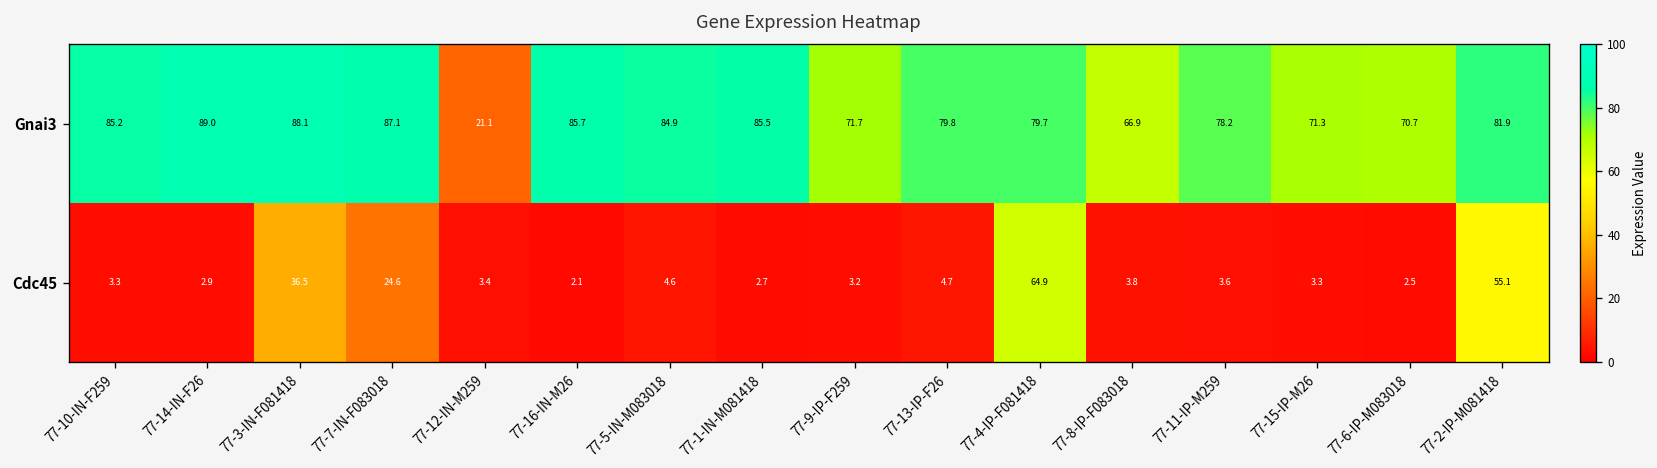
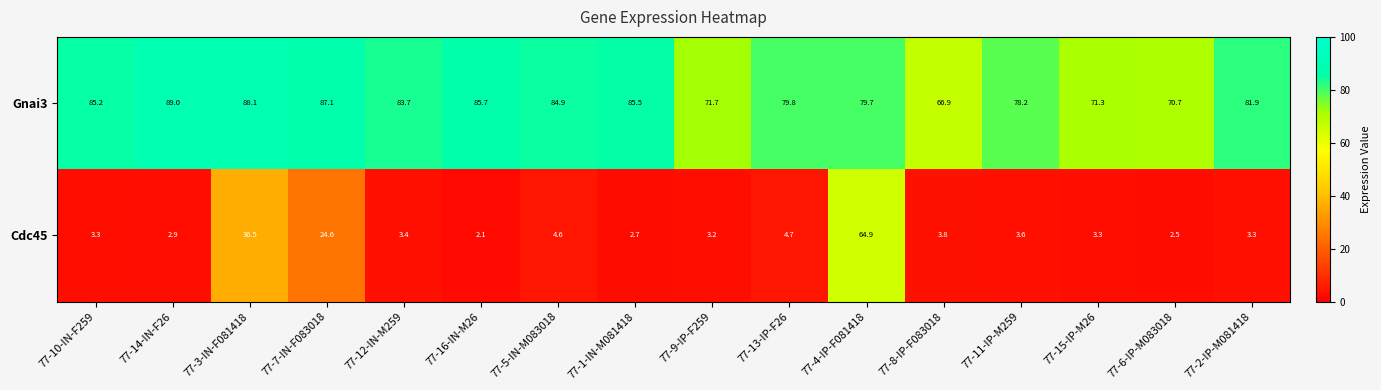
  {
    "Gnai3": {
      "77-10-IN-F259": 85.2,
      "77-14-IN-F26": 89.0,
      "77-3-IN-F081418": 88.1,
      "77-7-IN-F083018": 87.1,
-     "77-12-IN-M259": 21.1,
+     "77-12-IN-M259": 83.7,
      "77-16-IN-M26": 85.7,
      "77-5-IN-M083018": 84.9,
      "77-1-IN-M081418": 85.5,
      "77-9-IP-F259": 71.7,
      "77-13-IP-F26": 79.8,
      "77-4-IP-F081418": 79.7,
      "77-8-IP-F083018": 66.9,
      "77-11-IP-M259": 78.2,
      "77-15-IP-M26": 71.3,
      "77-6-IP-M083018": 70.7,
      "77-2-IP-M081418": 81.9
    },
    "Cdc45": {
      "77-10-IN-F259": 3.3,
      "77-14-IN-F26": 2.9,
      "77-3-IN-F081418": 36.5,
      "77-7-IN-F083018": 24.6,
      "77-12-IN-M259": 3.4,
      "77-16-IN-M26": 2.1,
      "77-5-IN-M083018": 4.6,
      "77-1-IN-M081418": 2.7,
      "77-9-IP-F259": 3.2,
      "77-13-IP-F26": 4.7,
      "77-4-IP-F081418": 64.9,
      "77-8-IP-F083018": 3.8,
      "77-11-IP-M259": 3.6,
      "77-15-IP-M26": 3.3,
      "77-6-IP-M083018": 2.5,
-     "77-2-IP-M081418": 55.1
+     "77-2-IP-M081418": 3.3
    }
  }
